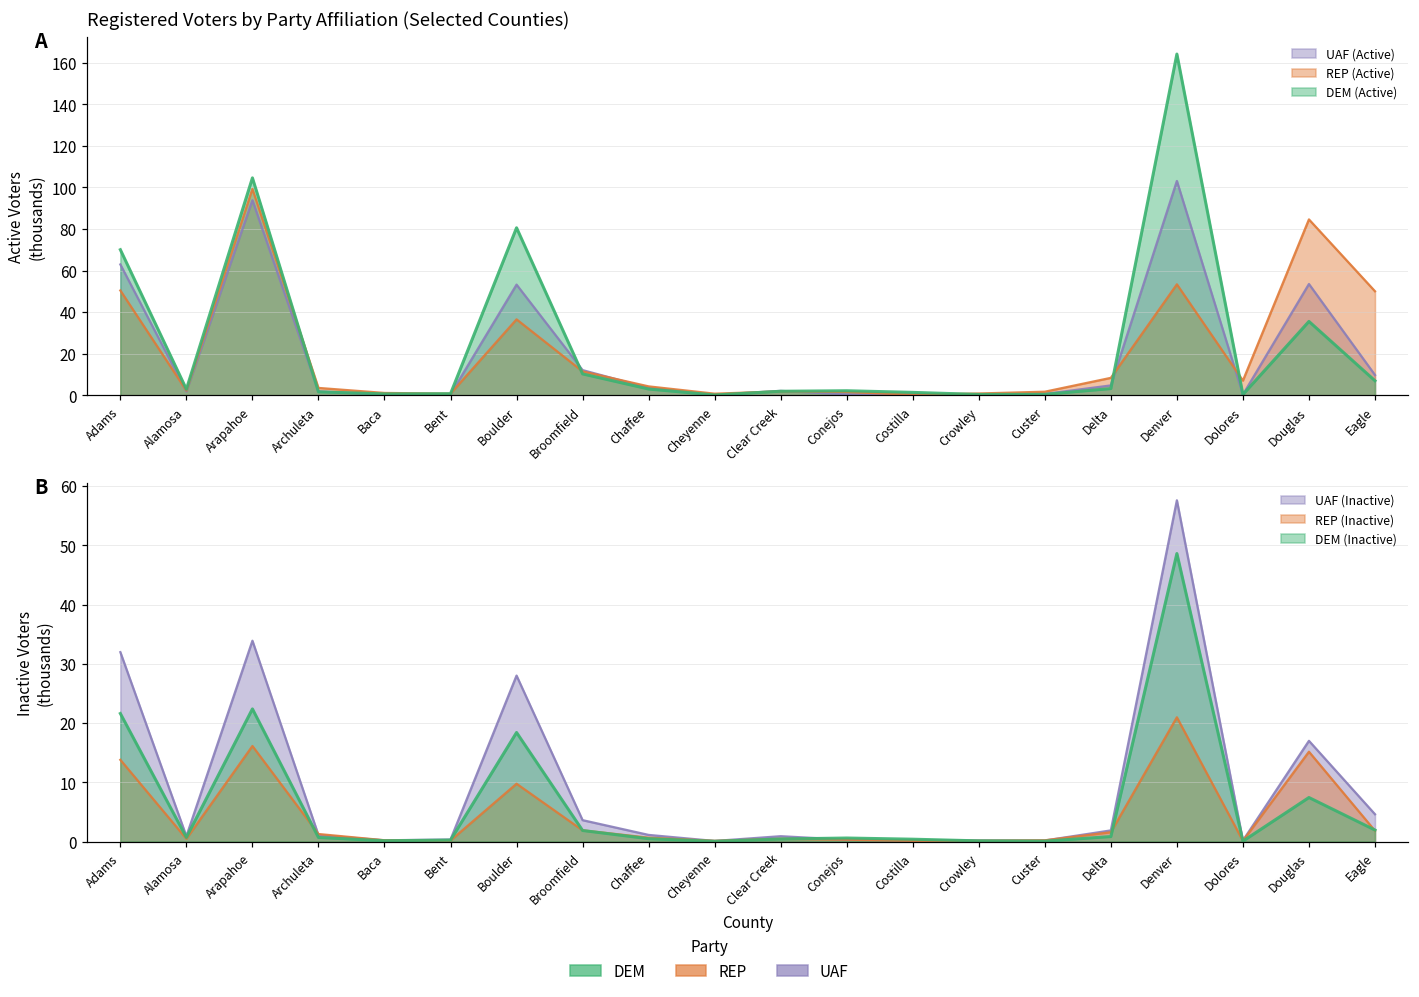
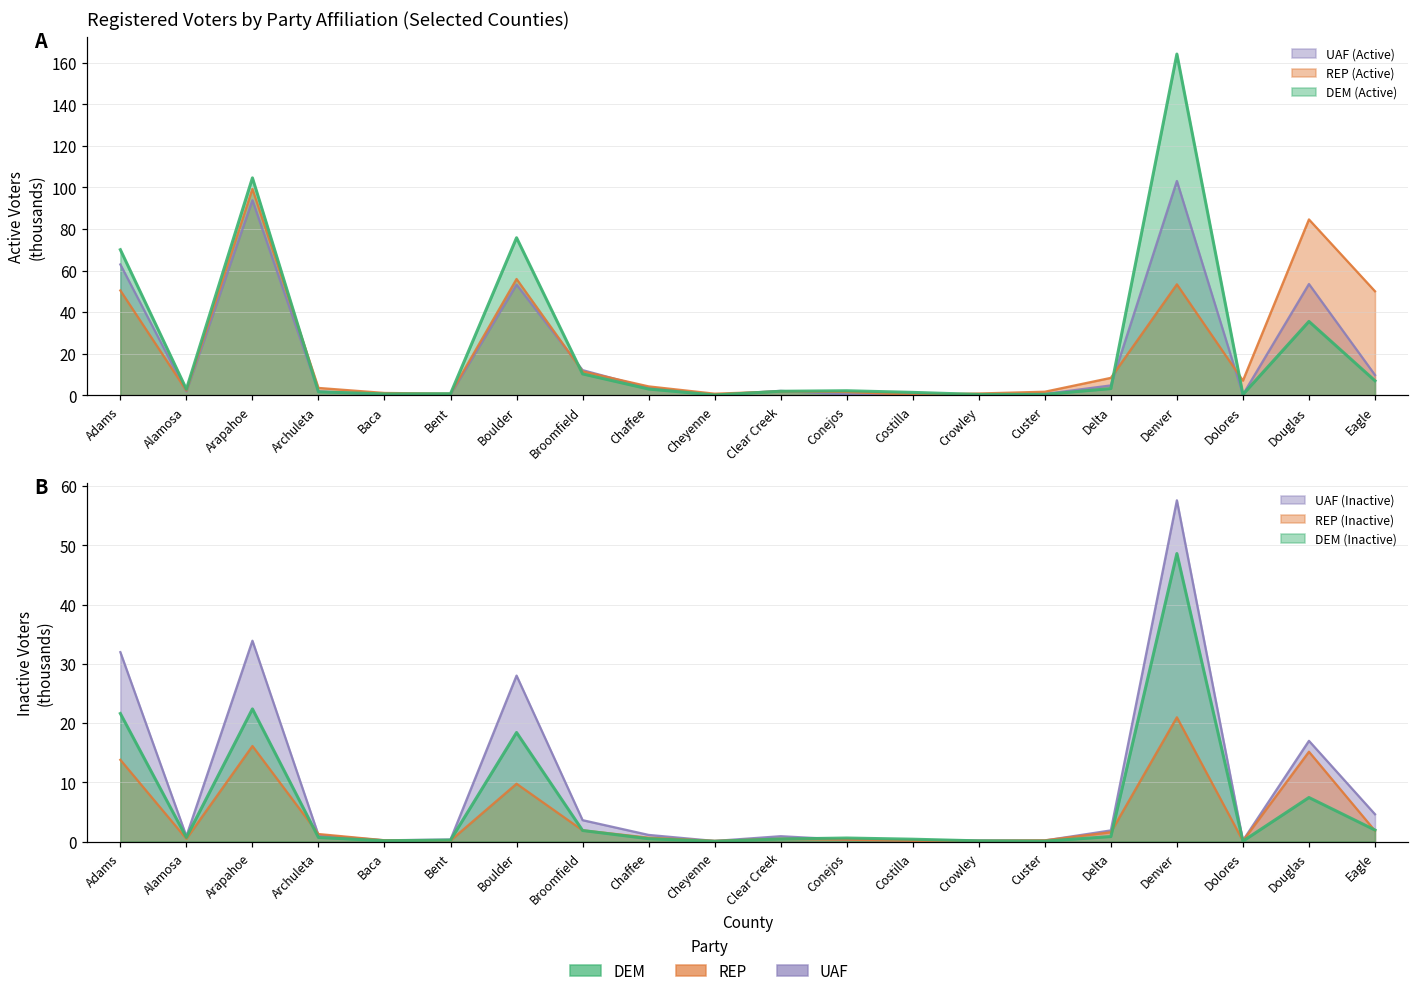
  {
    "Registered Voters by Party Affiliation (Selected Counties)": {
      "UAF (Active)": {
        "Adams": 63,
        "Arapahoe": 94,
        "Boulder": 53,
        "Delta": 5,
        "Denver": 103,
        "Douglas": 54,
        "Eagle": 10
      },
      "REP (Active)": {
        "Adams": 50,
        "Arapahoe": 99,
        "Archuleta": 4,
-       "Boulder": 37,
+       "Boulder": 56,
        "Delta": 8,
        "Denver": 53,
        "Dolores": 7,
        "Douglas": 85,
        "Eagle": 50
      },
      "DEM (Active)": {
        "Adams": 70,
        "Arapahoe": 105,
-       "Boulder": 81,
+       "Boulder": 76,
        "Delta": 3,
        "Denver": 164,
        "Douglas": 36,
        "Eagle": 7
      }
    }
  }
